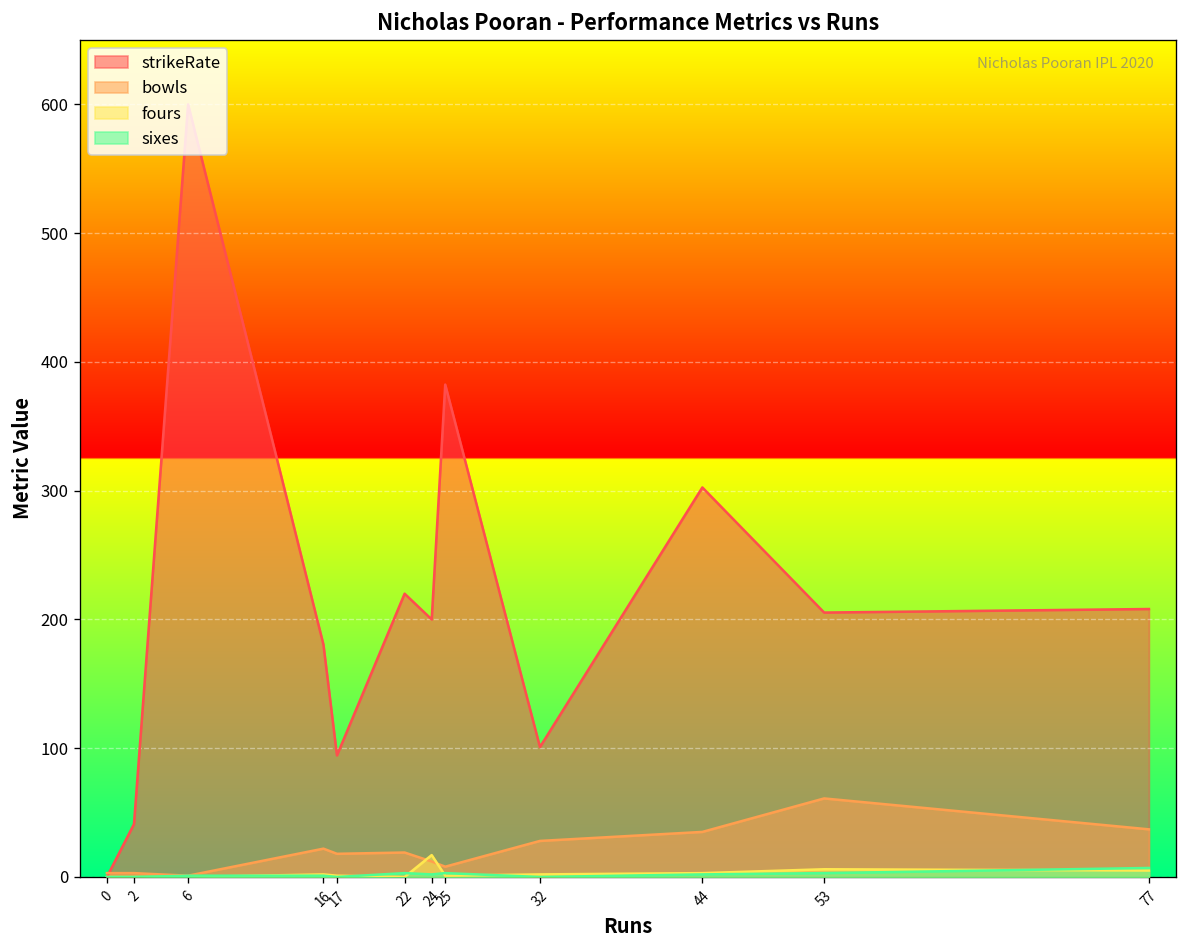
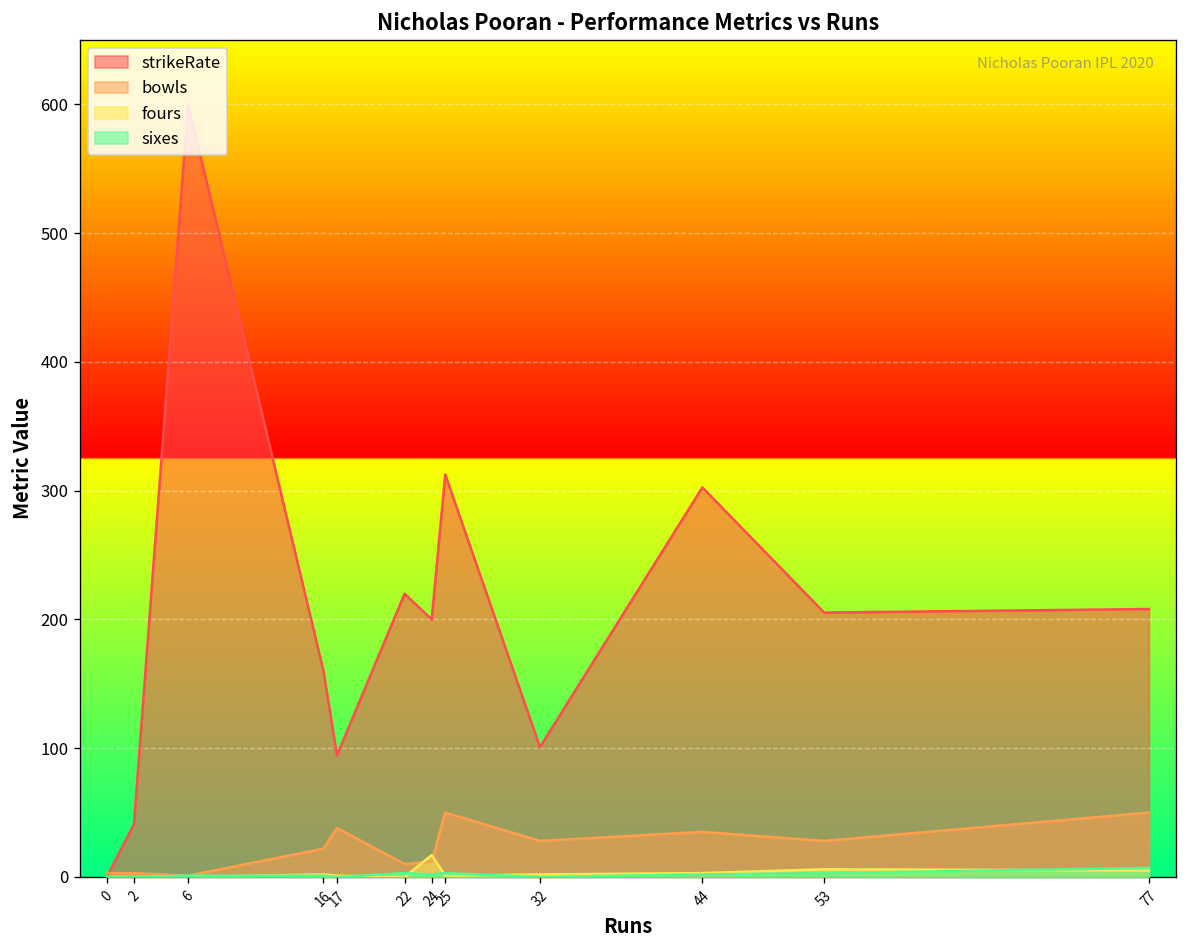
  {
    "strikeRate": {
      "2": 41,
-     "16": 181,
+     "16": 160,
      "17": 94,
      "22": 220,
      "24": 200,
-     "25": 382,
+     "25": 313,
      "32": 101,
      "44": 303,
      "53": 205,
      "77": 208
    },
    "bowls": {
      "0": 3,
      "2": 3,
      "16": 22,
-     "17": 18,
-     "22": 19,
+     "17": 38,
+     "22": 10,
      "24": 12,
-     "25": 8,
+     "25": 50,
      "32": 28,
      "44": 35,
-     "53": 61,
-     "77": 37
+     "53": 28,
+     "77": 50
    },
    "fours": {
      "22": 0,
      "24": 17,
      "53": 6
    },
    "sixes": {
      "22": 3,
      "24": 2,
      "53": 3
    }
  }
